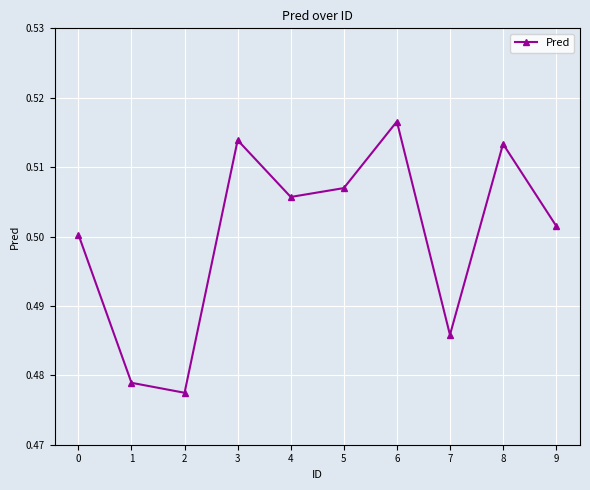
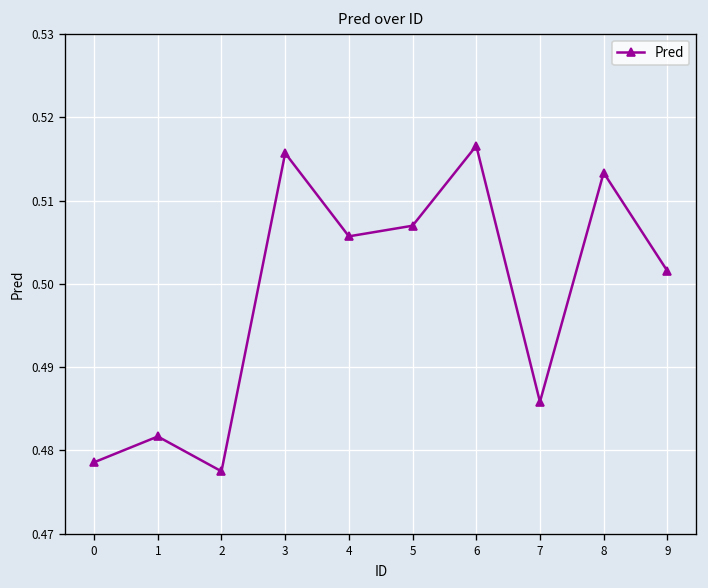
  {
-   "0": 0.500,
-   "1": 0.479,
+   "0": 0.479,
+   "1": 0.482,
    "2": 0.477,
-   "3": 0.514,
+   "3": 0.516,
    "4": 0.506,
    "5": 0.507,
    "6": 0.517,
    "7": 0.486,
    "8": 0.513,
    "9": 0.502
  }
